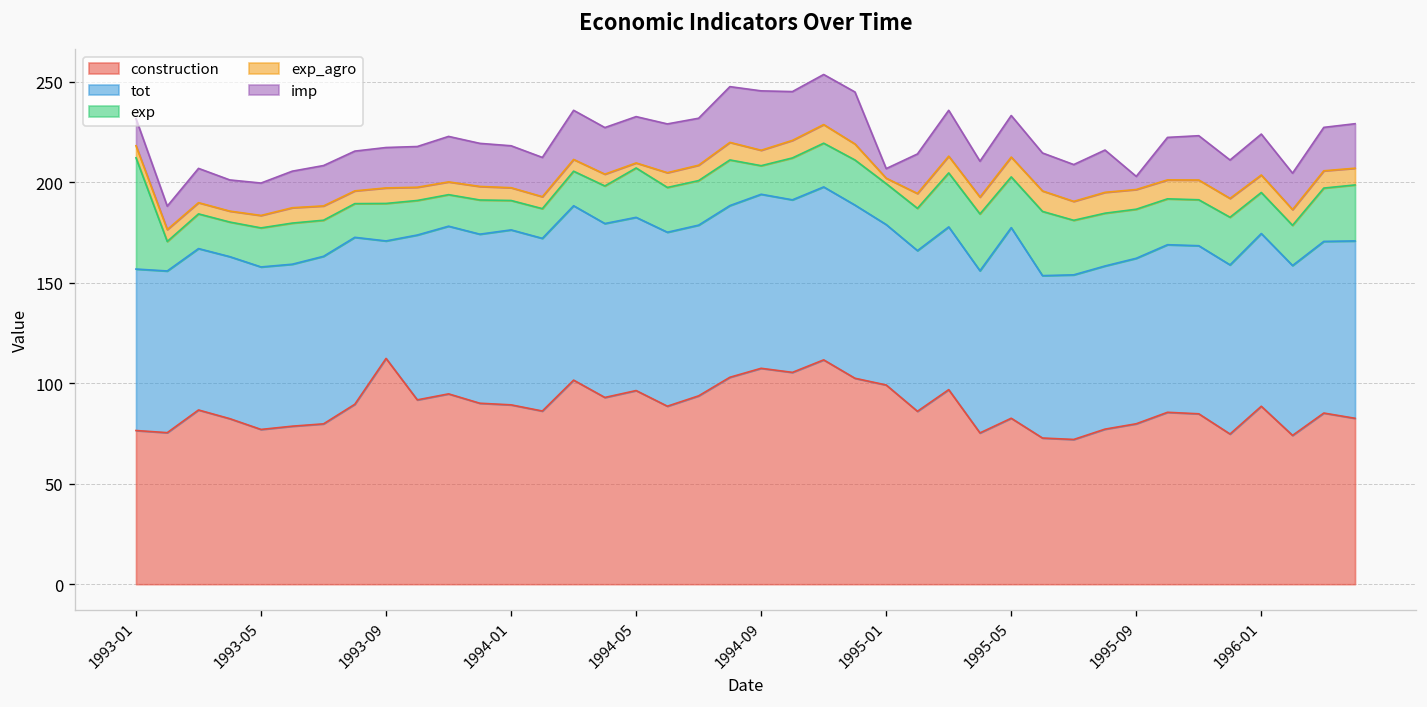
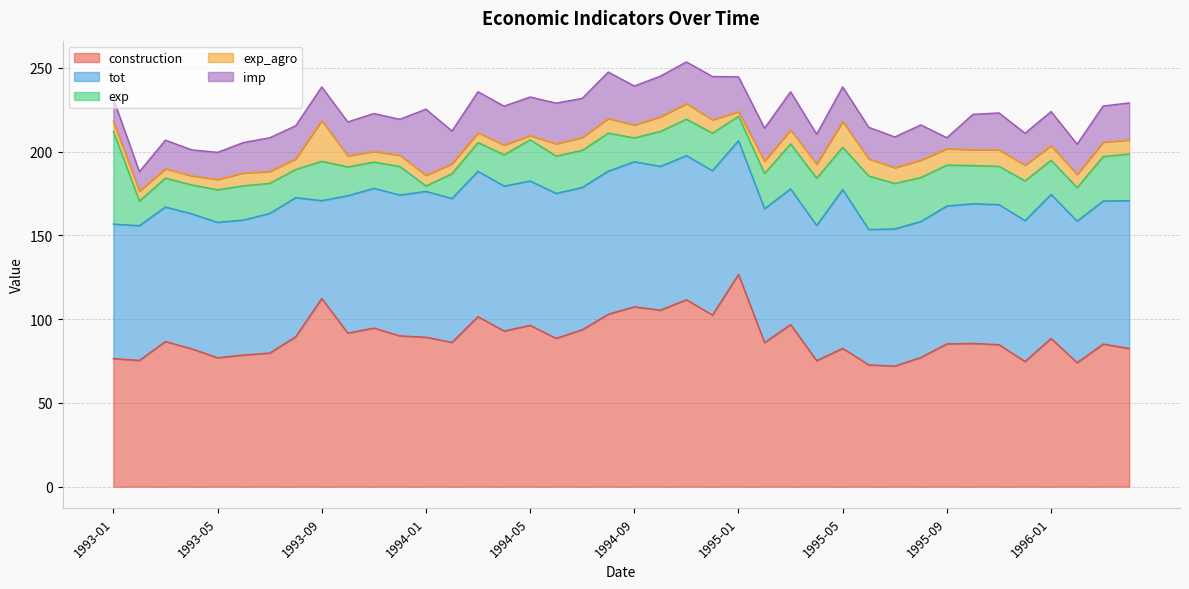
  {
    "construction": {
      "1993-01": 76,
      "1993-05": 77,
      "1993-09": 112,
      "1994-01": 89,
      "1994-05": 96,
      "1994-09": 107,
-     "1995-01": 99,
+     "1995-01": 127,
      "1995-05": 83,
-     "1995-09": 80,
+     "1995-09": 85,
      "1996-01": 89
    },
    "tot": {
      "1993-01": 80,
      "1993-05": 81,
      "1993-09": 58,
      "1994-01": 87,
      "1994-05": 86,
      "1994-09": 87,
      "1995-01": 80,
      "1995-05": 95,
      "1995-09": 82,
      "1996-01": 86
    },
    "exp": {
      "1993-01": 55,
      "1993-05": 19,
-     "1993-09": 19,
-     "1994-01": 15,
+     "1993-09": 23,
+     "1994-01": 3,
      "1994-05": 25,
      "1994-09": 14,
-     "1995-01": 20,
+     "1995-01": 15,
      "1995-05": 25,
      "1995-09": 24,
      "1996-01": 20
    },
    "exp_agro": {
      "1993-01": 6,
      "1993-05": 6,
-     "1993-09": 8,
+     "1993-09": 24,
      "1994-01": 6,
      "1994-05": 3,
      "1994-09": 8,
      "1995-01": 3,
-     "1995-05": 10,
+     "1995-05": 15,
      "1995-09": 10,
      "1996-01": 9
    },
    "imp": {
      "1993-05": 16,
      "1993-09": 20,
-     "1994-01": 21,
+     "1994-01": 39,
      "1994-05": 23,
-     "1994-09": 30,
-     "1995-01": 5,
+     "1994-09": 23,
+     "1995-01": 21,
      "1995-05": 21,
      "1995-09": 7,
      "1996-01": 20
    }
  }
